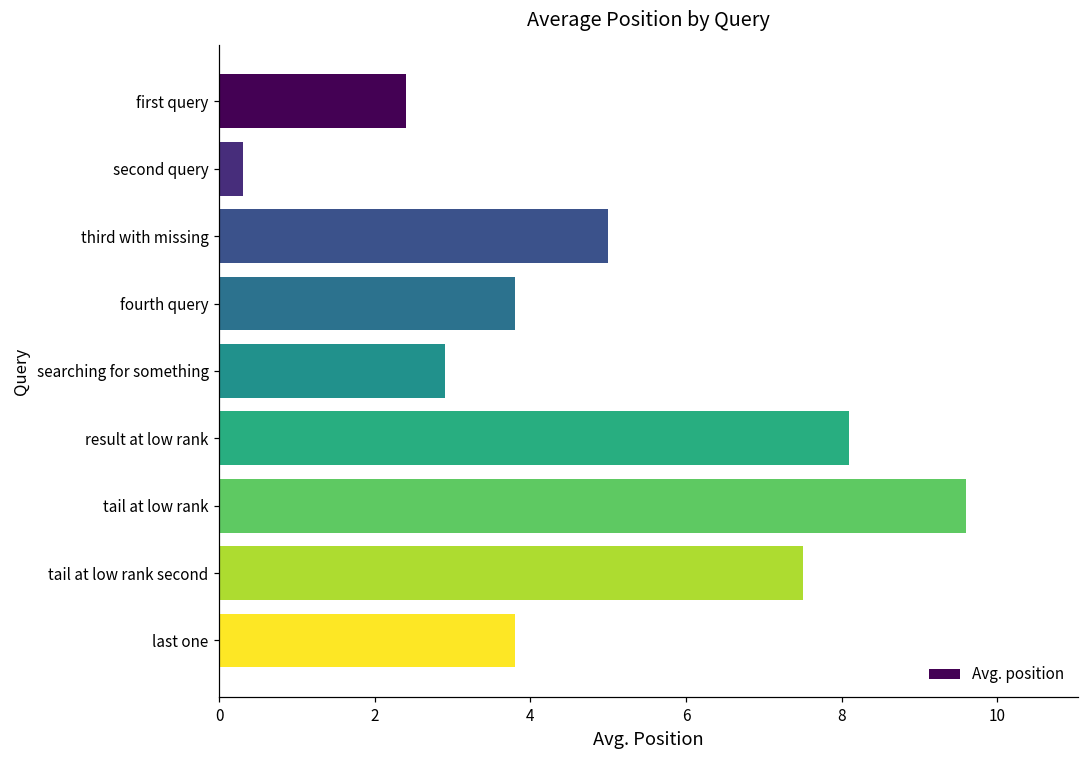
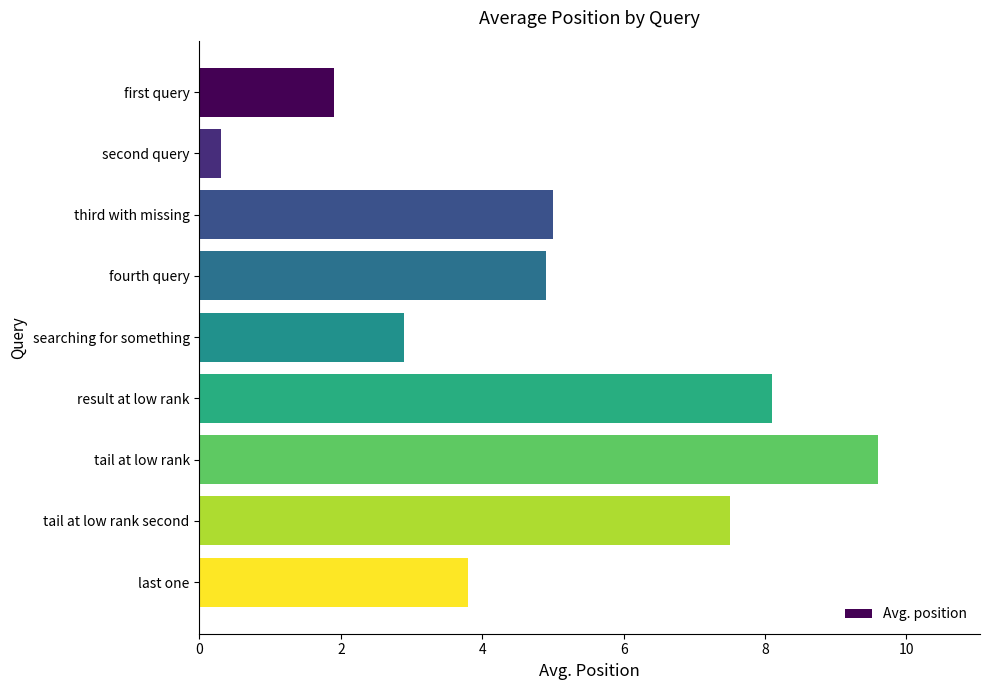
  {
-   "first query": 2.4,
+   "first query": 1.9,
    "second query": 0.3,
    "third with missing": 5.0,
-   "fourth query": 3.8,
+   "fourth query": 4.9,
    "searching for something": 2.9,
    "result at low rank": 8.1,
    "tail at low rank": 9.6,
    "tail at low rank second": 7.5,
    "last one": 3.8
  }
